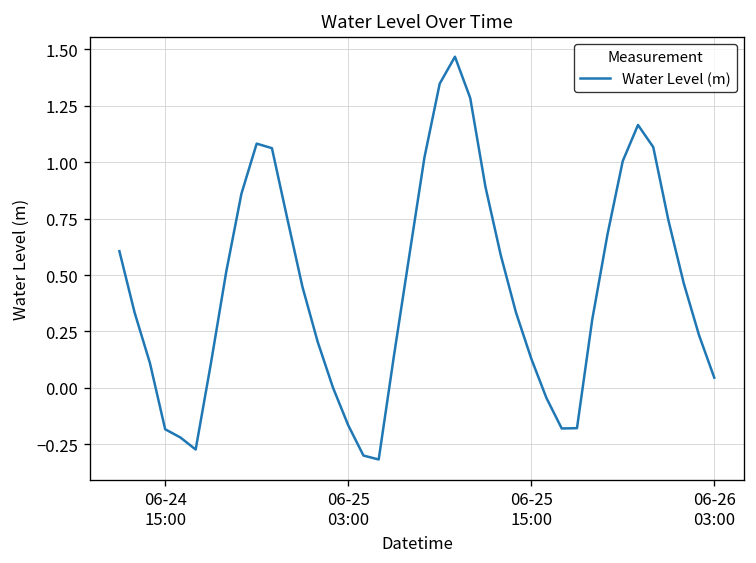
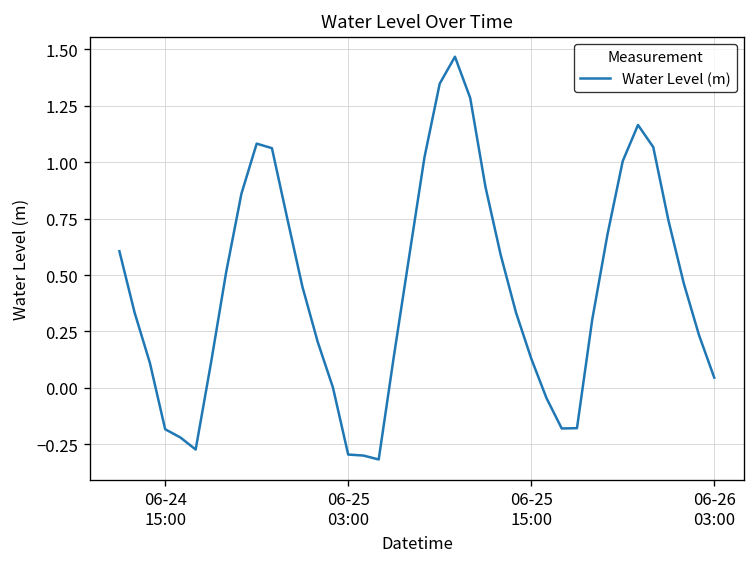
  {
    "06-24 15:00": -0.18,
-   "06-25 03:00": -0.16,
+   "06-25 03:00": -0.29,
    "06-25 15:00": 0.13,
    "06-26 03:00": 0.05
  }
